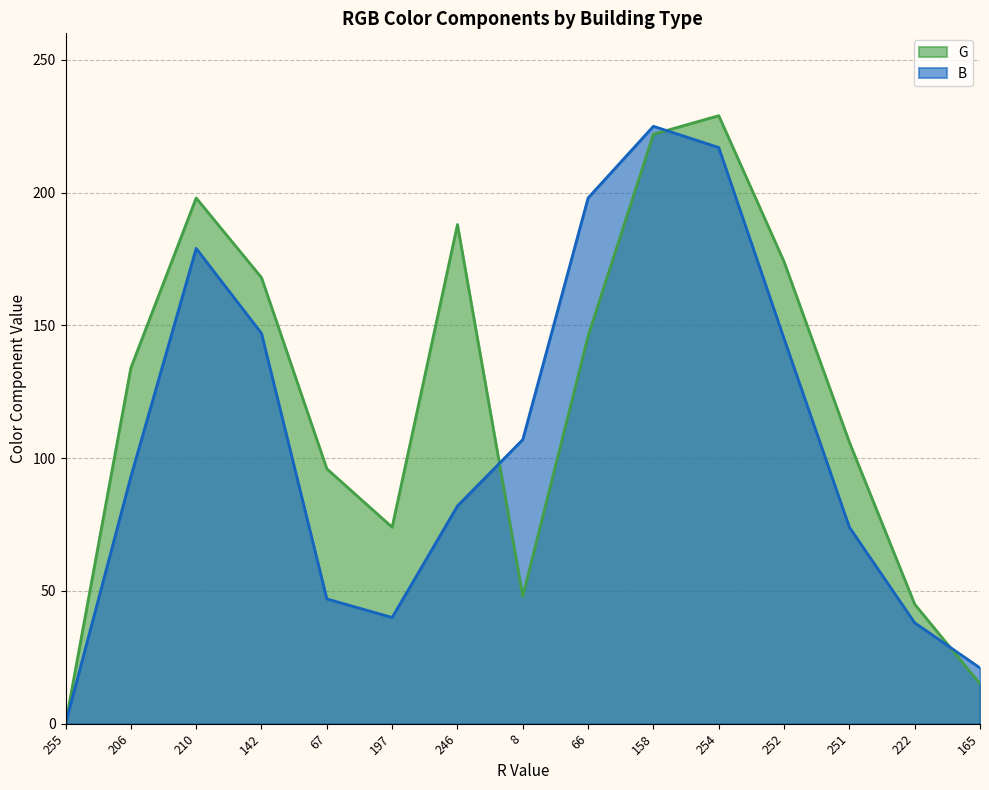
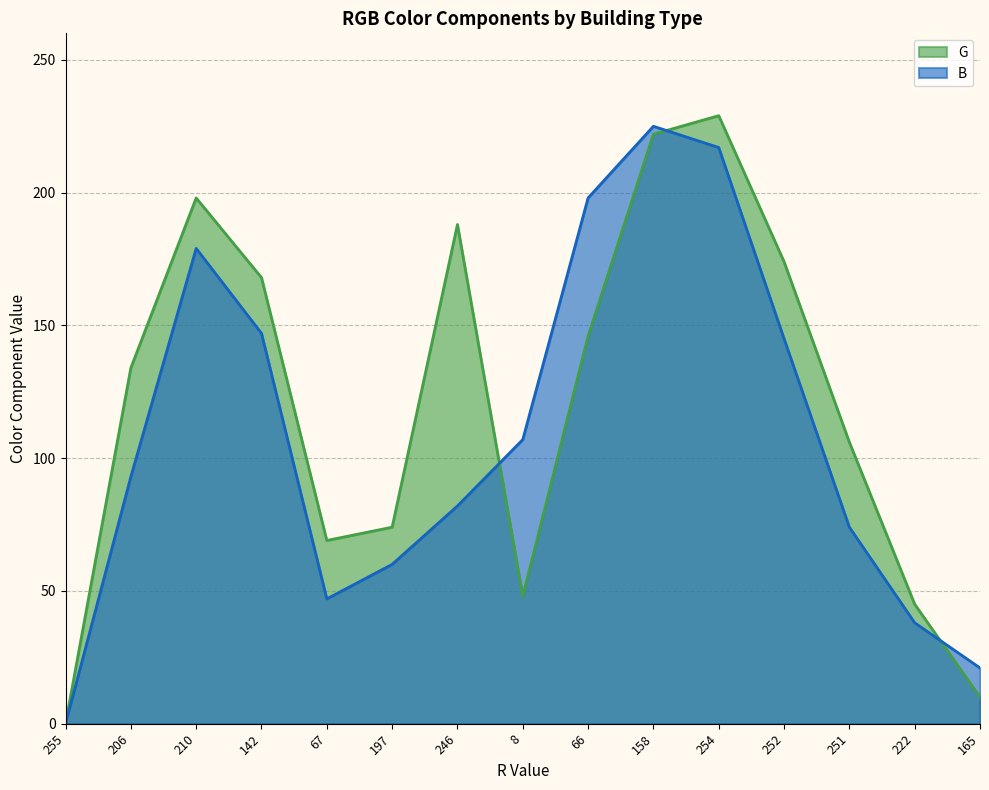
  {
    "G": {
      "206": 134,
      "210": 198,
      "142": 168,
-     "67": 96,
+     "67": 69,
      "197": 74,
      "246": 188,
      "8": 48,
      "66": 146,
      "158": 222,
      "254": 229,
      "252": 174,
      "251": 106,
      "222": 45,
-     "165": 15
+     "165": 10
    },
    "B": {
      "206": 93,
      "210": 179,
      "142": 147,
      "67": 47,
-     "197": 40,
+     "197": 60,
      "246": 82,
      "8": 107,
      "66": 198,
      "158": 225,
      "254": 217,
      "252": 145,
      "251": 74,
      "222": 38,
      "165": 21
    }
  }
